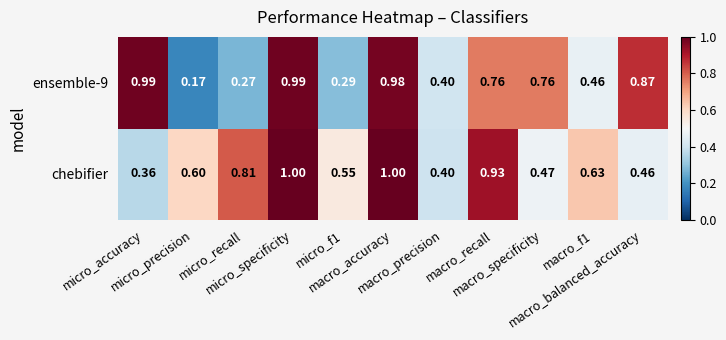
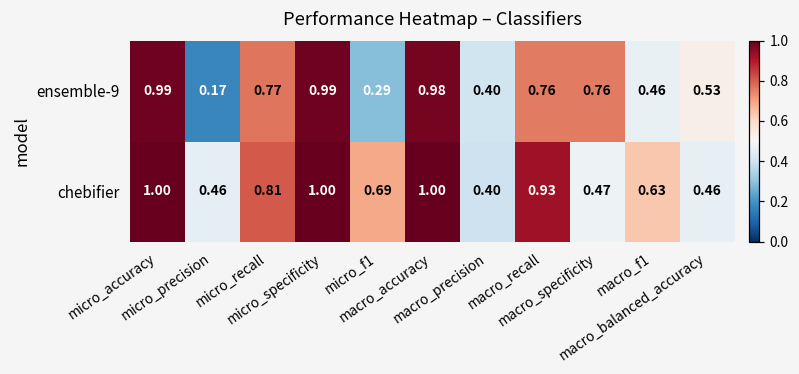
  {
    "ensemble-9": {
      "micro_accuracy": 0.99,
      "micro_precision": 0.17,
-     "micro_recall": 0.27,
+     "micro_recall": 0.77,
      "micro_specificity": 0.99,
      "micro_f1": 0.29,
      "macro_accuracy": 0.98,
      "macro_precision": 0.40,
      "macro_recall": 0.76,
      "macro_specificity": 0.76,
      "macro_f1": 0.46,
-     "macro_balanced_accuracy": 0.87
+     "macro_balanced_accuracy": 0.53
    },
    "chebifier": {
-     "micro_accuracy": 0.36,
-     "micro_precision": 0.60,
+     "micro_accuracy": 1.00,
+     "micro_precision": 0.46,
      "micro_recall": 0.81,
      "micro_specificity": 1.00,
-     "micro_f1": 0.55,
+     "micro_f1": 0.69,
      "macro_accuracy": 1.00,
      "macro_precision": 0.40,
      "macro_recall": 0.93,
      "macro_specificity": 0.47,
      "macro_f1": 0.63,
      "macro_balanced_accuracy": 0.46
    }
  }
